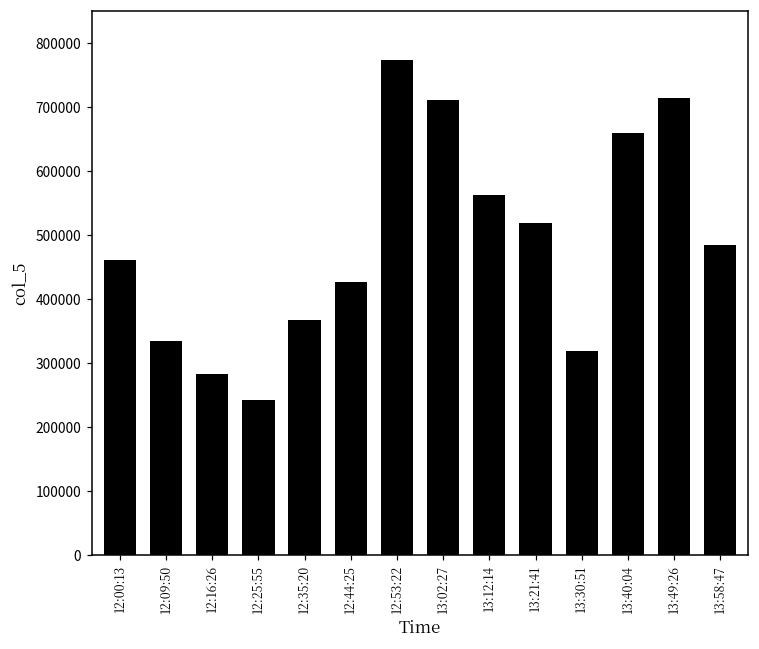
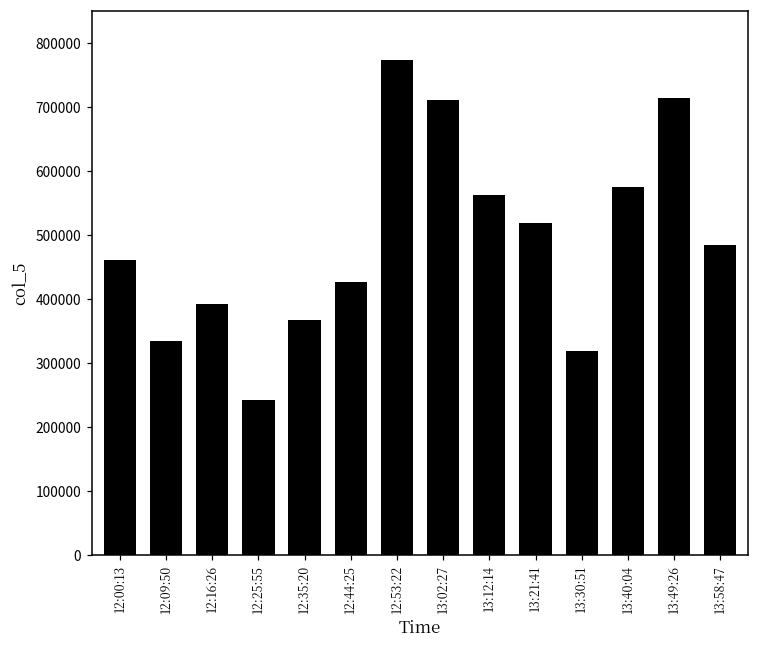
  {
    "12:00:13": 460000,
    "12:09:50": 330000,
-   "12:16:26": 280000,
+   "12:16:26": 390000,
    "12:25:55": 240000,
    "12:35:20": 370000,
    "12:44:25": 430000,
    "12:53:22": 770000,
    "13:02:27": 710000,
    "13:12:14": 560000,
    "13:21:41": 520000,
    "13:30:51": 320000,
-   "13:40:04": 660000,
+   "13:40:04": 580000,
    "13:49:26": 710000,
    "13:58:47": 480000
  }
